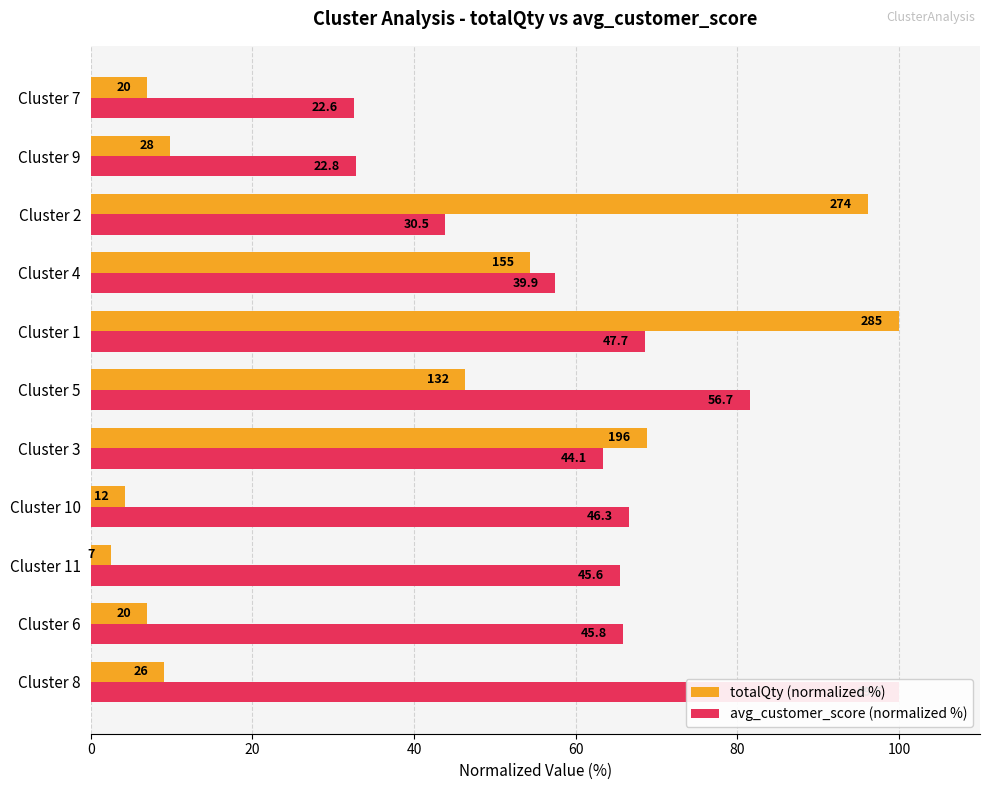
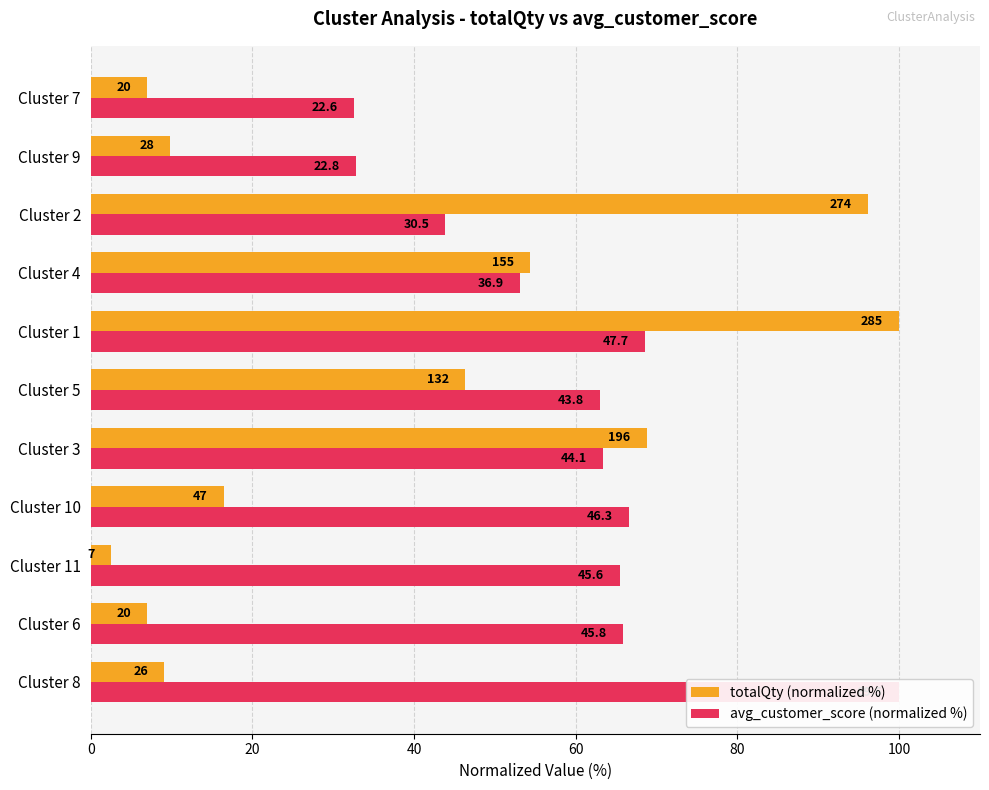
  {
    "totalQty (normalized %)": {
-     "Cluster 10": 12
+     "Cluster 10": 47
    },
    "avg_customer_score (normalized %)": {
-     "Cluster 4": 39.9,
-     "Cluster 5": 56.7
+     "Cluster 4": 36.9,
+     "Cluster 5": 43.8
    }
  }
